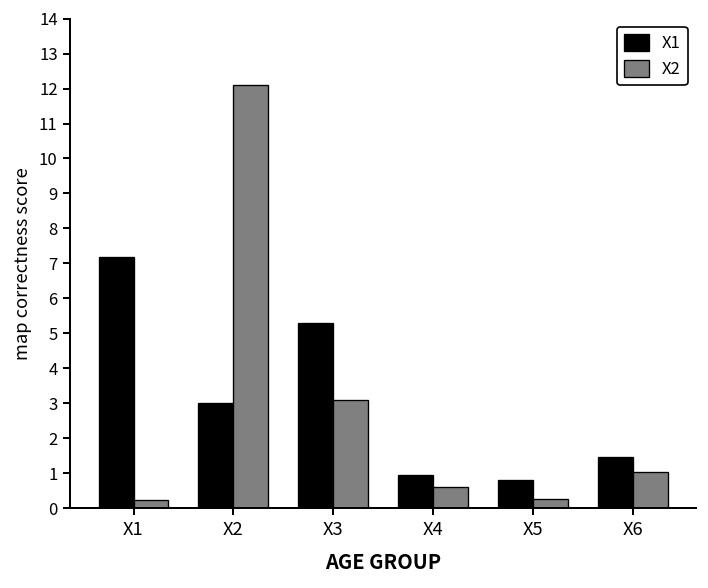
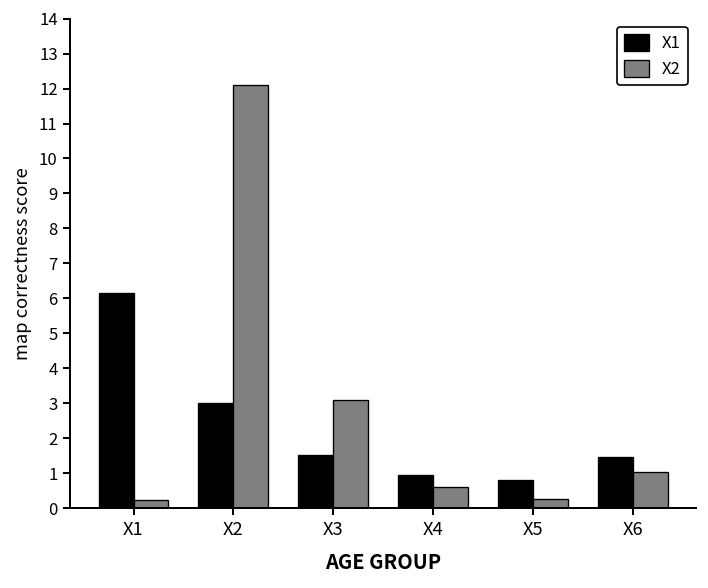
  {
    "X1": {
-     "X1": 7.2,
+     "X1": 6.1,
      "X2": 3.0,
-     "X3": 5.3,
+     "X3": 1.5,
      "X4": 1.0,
      "X5": 0.8,
      "X6": 1.5
    },
    "X2": {
      "X1": 0.2,
      "X2": 12.1,
      "X3": 3.1,
      "X4": 0.6,
      "X5": 0.3,
      "X6": 1.0
    }
  }
